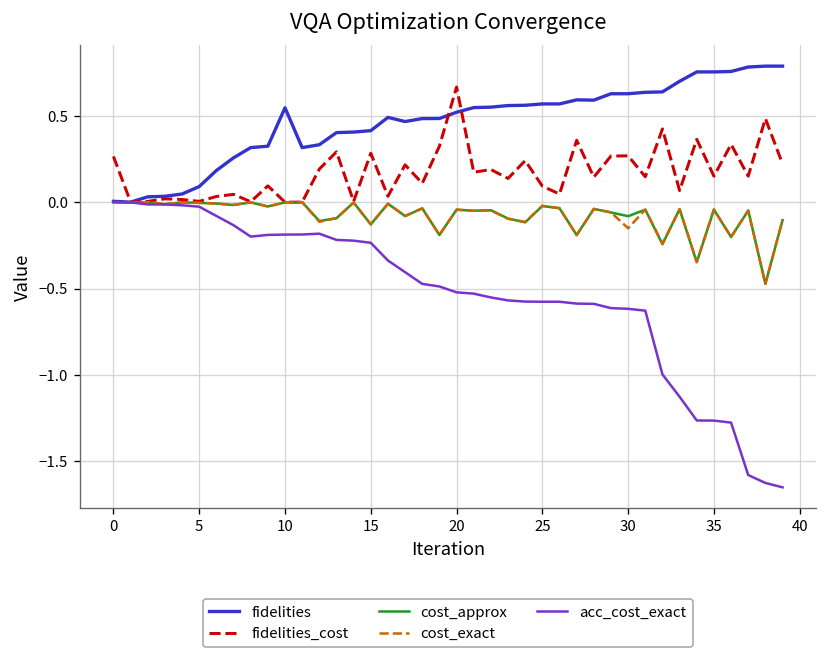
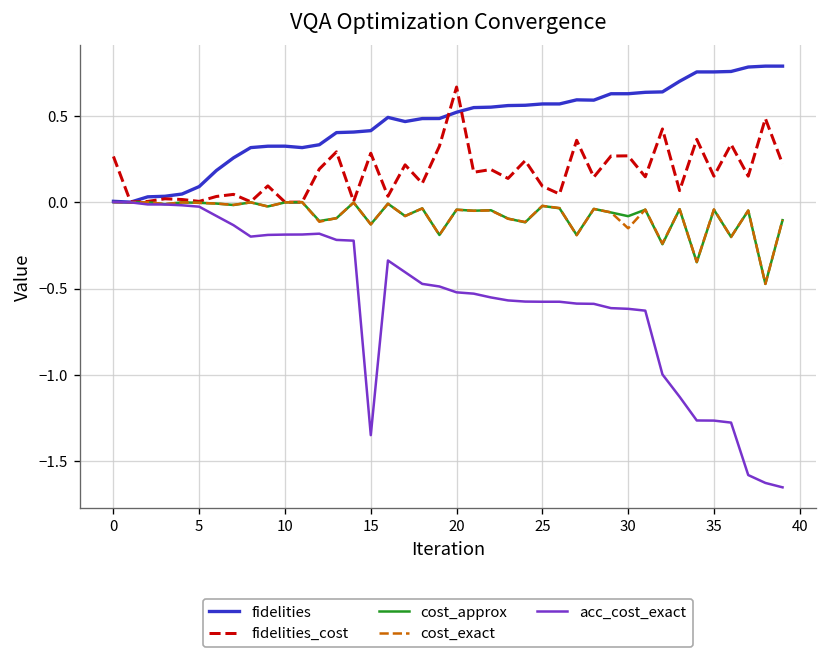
  {
    "fidelities": {
      "5": 0.09,
-     "10": 0.55,
+     "10": 0.32,
      "15": 0.41,
      "20": 0.52,
      "25": 0.57,
      "30": 0.63,
      "35": 0.75
    },
    "fidelities_cost": {
      "0": 0.26,
      "15": 0.28,
      "20": 0.67,
      "25": 0.09,
      "30": 0.27,
      "35": 0.15
    },
    "cost_approx": {
      "30": -0.08
    },
    "cost_exact": {
      "30": -0.15
    },
    "acc_cost_exact": {
      "5": -0.03,
      "10": -0.19,
-     "15": -0.24,
+     "15": -1.35,
      "20": -0.52,
      "25": -0.58,
      "30": -0.62,
      "35": -1.26
    }
  }
